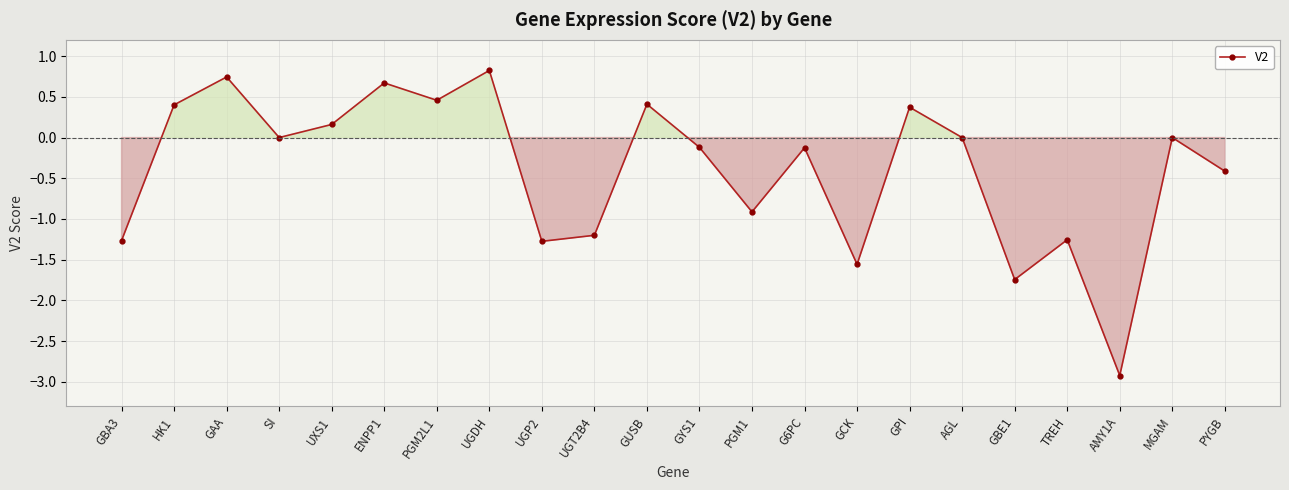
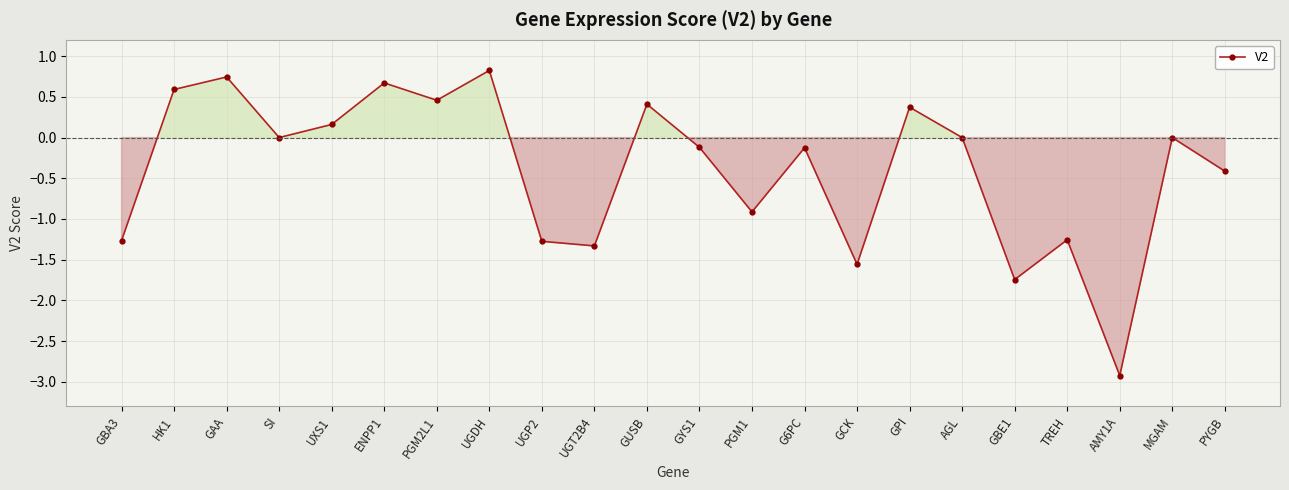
  {
    "GBA3": -1.3,
-   "HK1": 0.4,
+   "HK1": 0.6,
    "GAA": 0.7,
    "SI": 0.0,
    "UXS1": 0.2,
    "ENPP1": 0.7,
    "PGM2L1": 0.5,
    "UGDH": 0.8,
    "UGP2": -1.3,
-   "UGT2B4": -1.2,
+   "UGT2B4": -1.3,
    "GUSB": 0.4,
    "GYS1": -0.1,
    "PGM1": -0.9,
    "G6PC": -0.1,
    "GCK": -1.6,
    "GPI": 0.4,
    "AGL": 0.0,
    "GBE1": -1.7,
    "TREH": -1.3,
    "AMY1A": -2.9,
    "MGAM": 0.0,
    "PYGB": -0.4
  }
